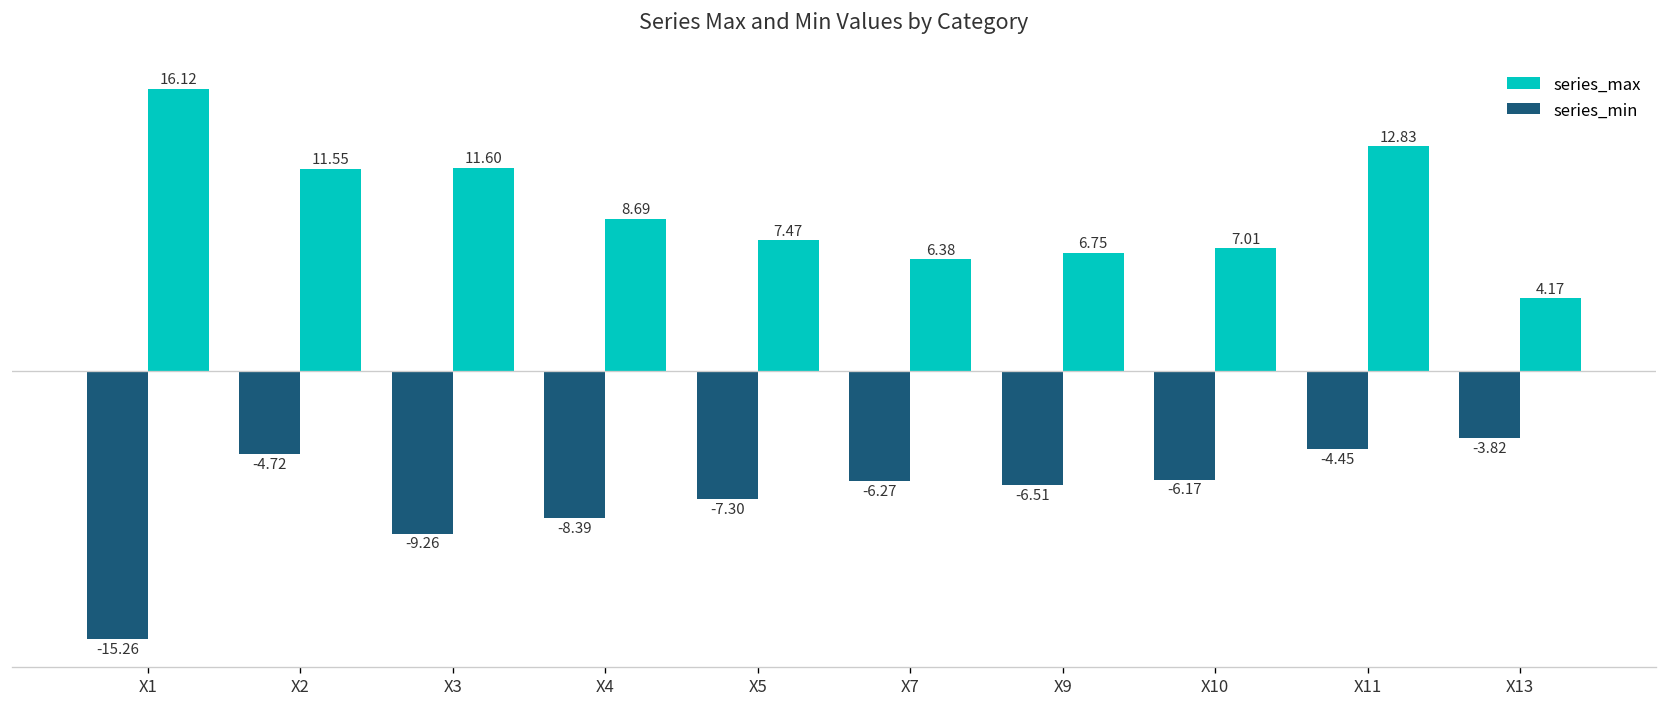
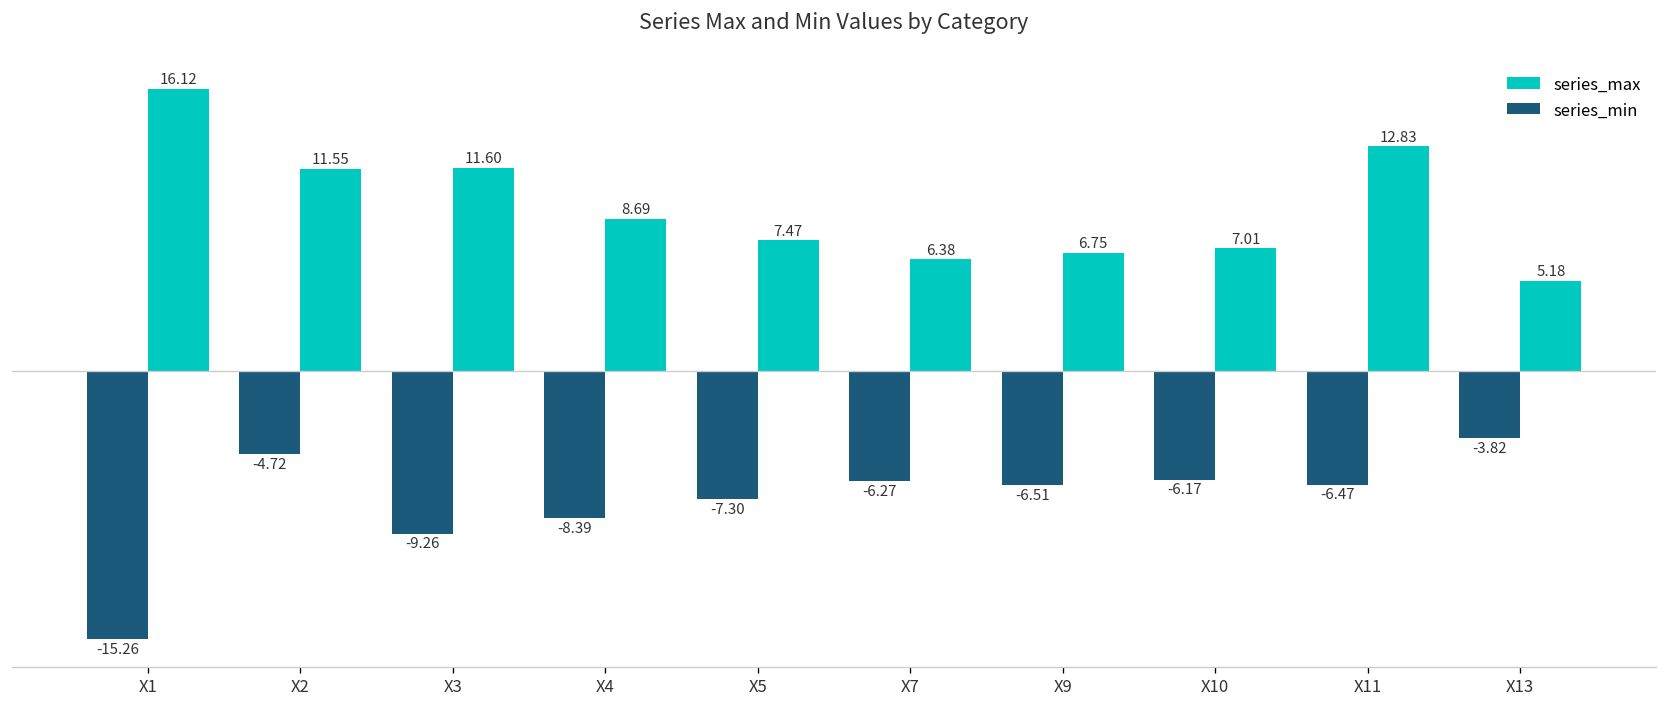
  {
    "series_max": {
      "X1": 16.12,
      "X2": 11.55,
      "X3": 11.60,
      "X4": 8.69,
      "X5": 7.47,
      "X7": 6.38,
      "X9": 6.75,
      "X10": 7.01,
      "X11": 12.83,
-     "X13": 4.17
+     "X13": 5.18
    },
    "series_min": {
      "X1": -15.26,
      "X2": -4.72,
      "X3": -9.26,
      "X4": -8.39,
      "X5": -7.30,
      "X7": -6.27,
      "X9": -6.51,
      "X10": -6.17,
-     "X11": -4.45,
+     "X11": -6.47,
      "X13": -3.82
    }
  }
